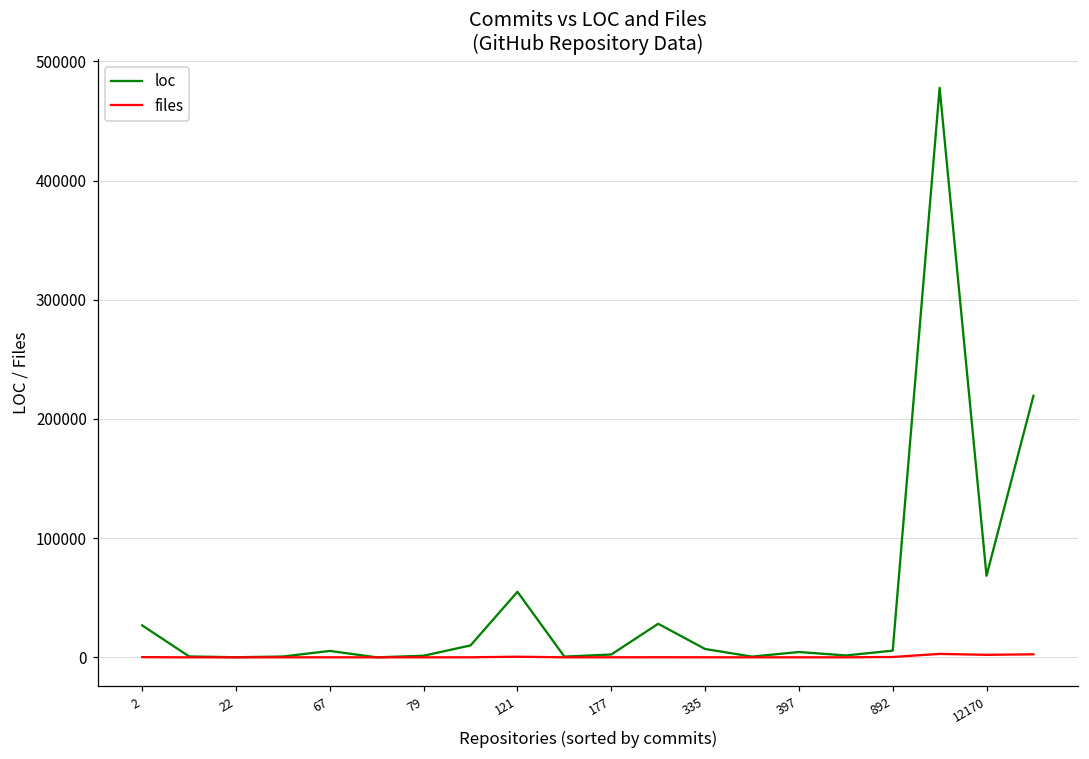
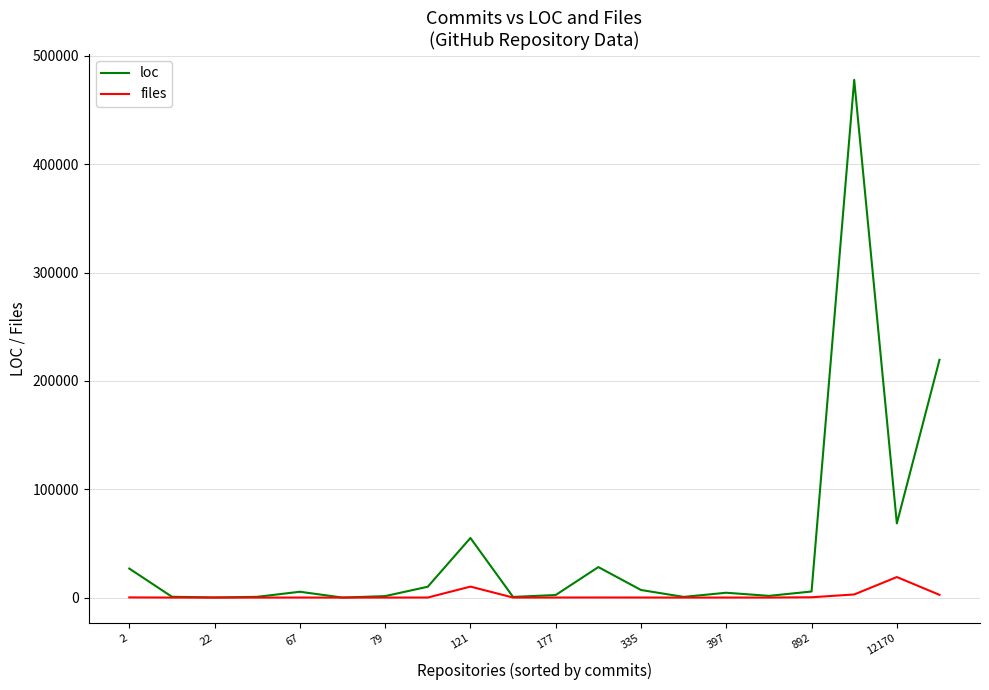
  {
    "loc": {
      "2": 27000,
      "67": 5000,
      "121": 55000,
      "335": 7000,
      "397": 4000,
      "892": 6000,
      "12170": 68000
    },
    "files": {
      "2": 0,
      "67": 0,
-     "121": 1000,
+     "121": 10000,
      "335": 0,
      "397": 0,
      "892": 0,
-     "12170": 2000
+     "12170": 19000
    }
  }
